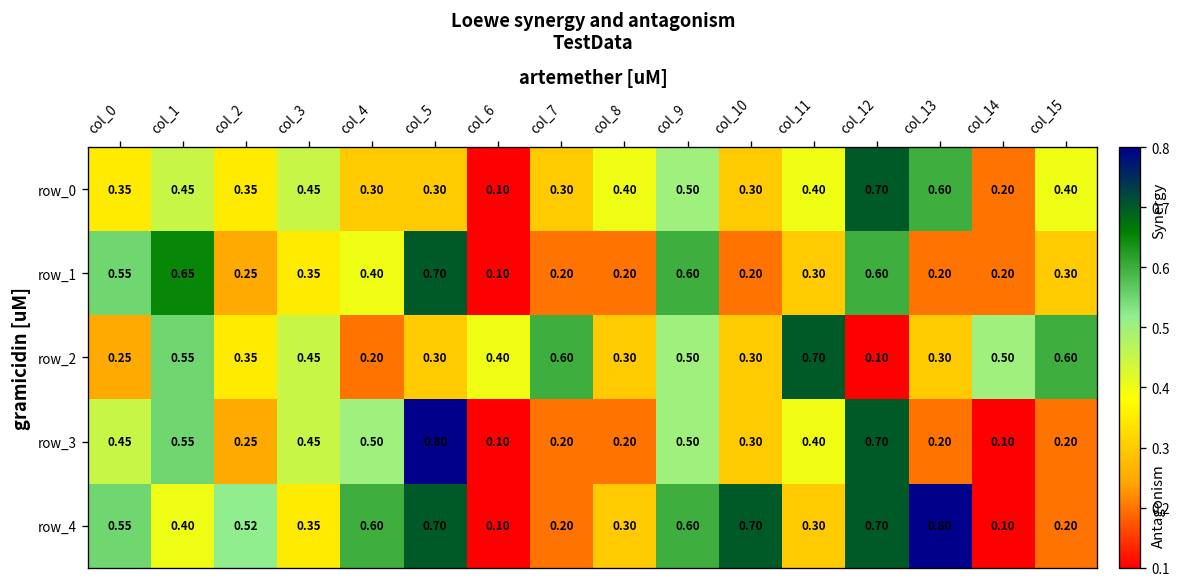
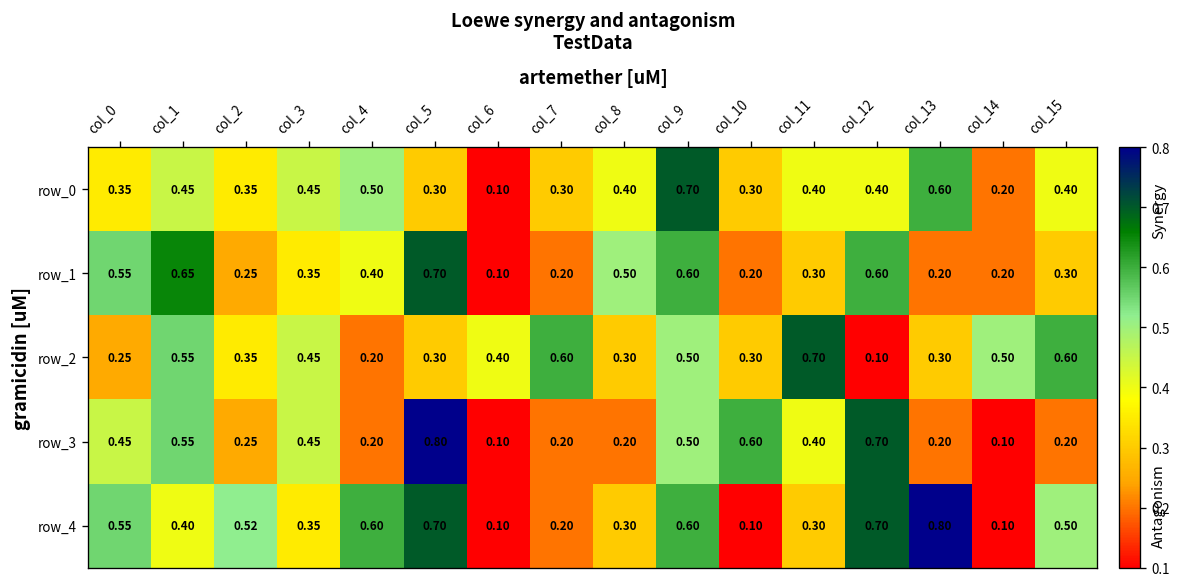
  {
    "row_0": {
      "col_0": 0.35,
      "col_1": 0.45,
      "col_2": 0.35,
      "col_3": 0.45,
-     "col_4": 0.30,
+     "col_4": 0.50,
      "col_5": 0.30,
      "col_6": 0.10,
      "col_7": 0.30,
      "col_8": 0.40,
-     "col_9": 0.50,
+     "col_9": 0.70,
      "col_10": 0.30,
      "col_11": 0.40,
-     "col_12": 0.70,
+     "col_12": 0.40,
      "col_13": 0.60,
      "col_14": 0.20,
      "col_15": 0.40
    },
    "row_1": {
      "col_0": 0.55,
      "col_1": 0.65,
      "col_2": 0.25,
      "col_3": 0.35,
      "col_4": 0.40,
      "col_5": 0.70,
      "col_6": 0.10,
      "col_7": 0.20,
-     "col_8": 0.20,
+     "col_8": 0.50,
      "col_9": 0.60,
      "col_10": 0.20,
      "col_11": 0.30,
      "col_12": 0.60,
      "col_13": 0.20,
      "col_14": 0.20,
      "col_15": 0.30
    },
    "row_2": {
      "col_0": 0.25,
      "col_1": 0.55,
      "col_2": 0.35,
      "col_3": 0.45,
      "col_4": 0.20,
      "col_5": 0.30,
      "col_6": 0.40,
      "col_7": 0.60,
      "col_8": 0.30,
      "col_9": 0.50,
      "col_10": 0.30,
      "col_11": 0.70,
      "col_12": 0.10,
      "col_13": 0.30,
      "col_14": 0.50,
      "col_15": 0.60
    },
    "row_3": {
      "col_0": 0.45,
      "col_1": 0.55,
      "col_2": 0.25,
      "col_3": 0.45,
-     "col_4": 0.50,
+     "col_4": 0.20,
      "col_5": 0.80,
      "col_6": 0.10,
      "col_7": 0.20,
      "col_8": 0.20,
      "col_9": 0.50,
-     "col_10": 0.30,
+     "col_10": 0.60,
      "col_11": 0.40,
      "col_12": 0.70,
      "col_13": 0.20,
      "col_14": 0.10,
      "col_15": 0.20
    },
    "row_4": {
      "col_0": 0.55,
      "col_1": 0.40,
      "col_2": 0.52,
      "col_3": 0.35,
      "col_4": 0.60,
      "col_5": 0.70,
      "col_6": 0.10,
      "col_7": 0.20,
      "col_8": 0.30,
      "col_9": 0.60,
-     "col_10": 0.70,
+     "col_10": 0.10,
      "col_11": 0.30,
      "col_12": 0.70,
      "col_13": 0.80,
      "col_14": 0.10,
-     "col_15": 0.20
+     "col_15": 0.50
    }
  }
